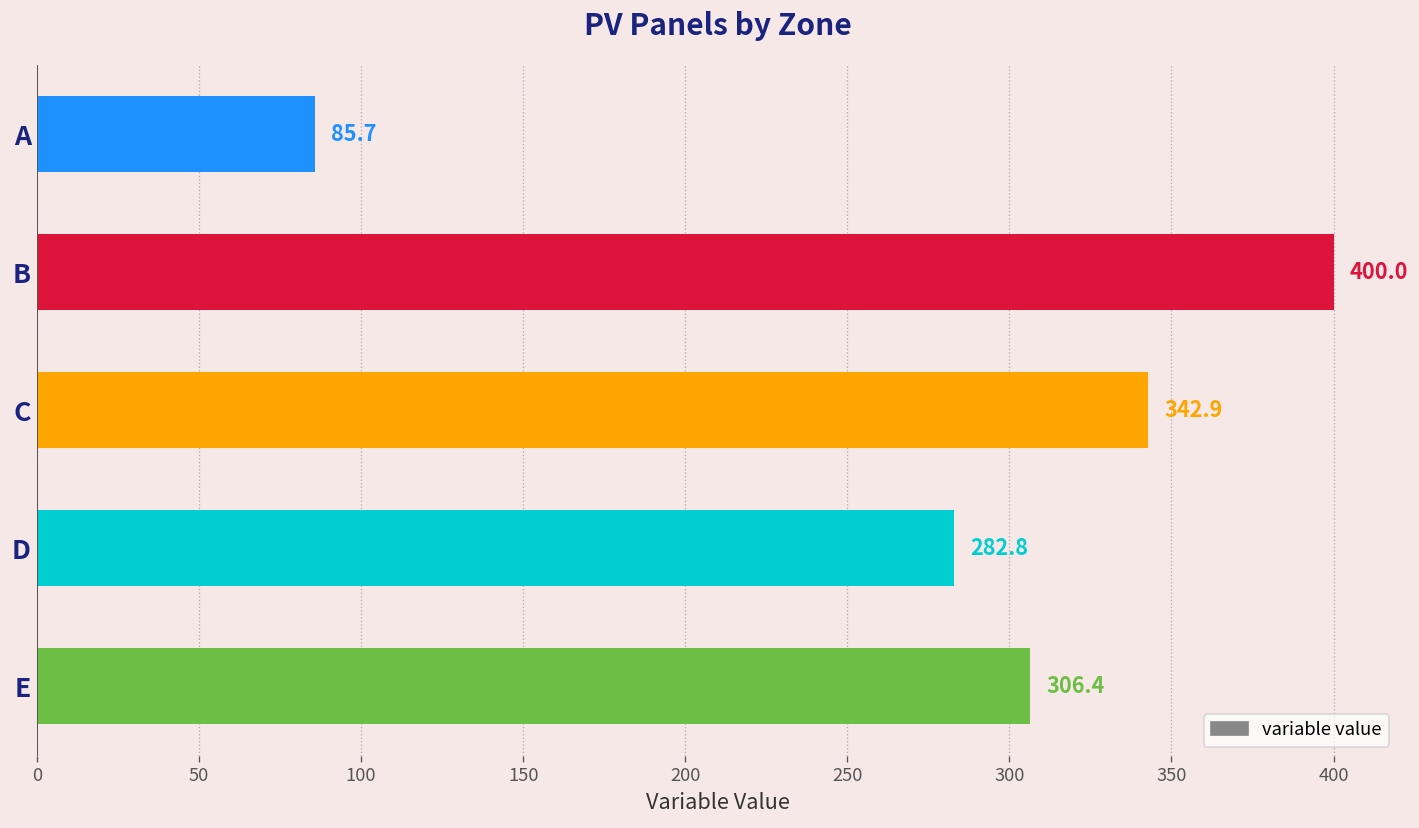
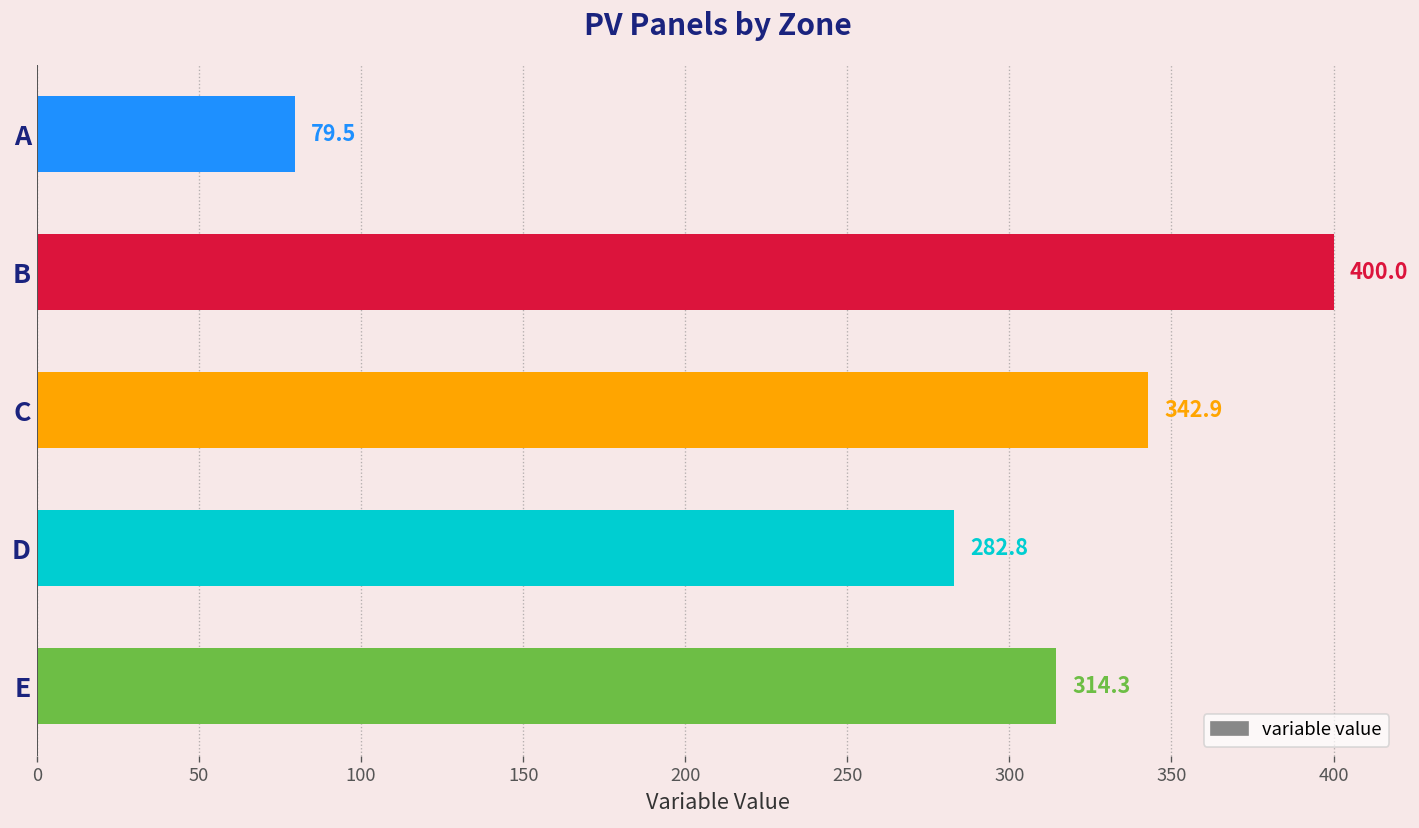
  {
-   "A": 85.7,
+   "A": 79.5,
    "B": 400.0,
    "C": 342.9,
    "D": 282.8,
-   "E": 306.4
+   "E": 314.3
  }
